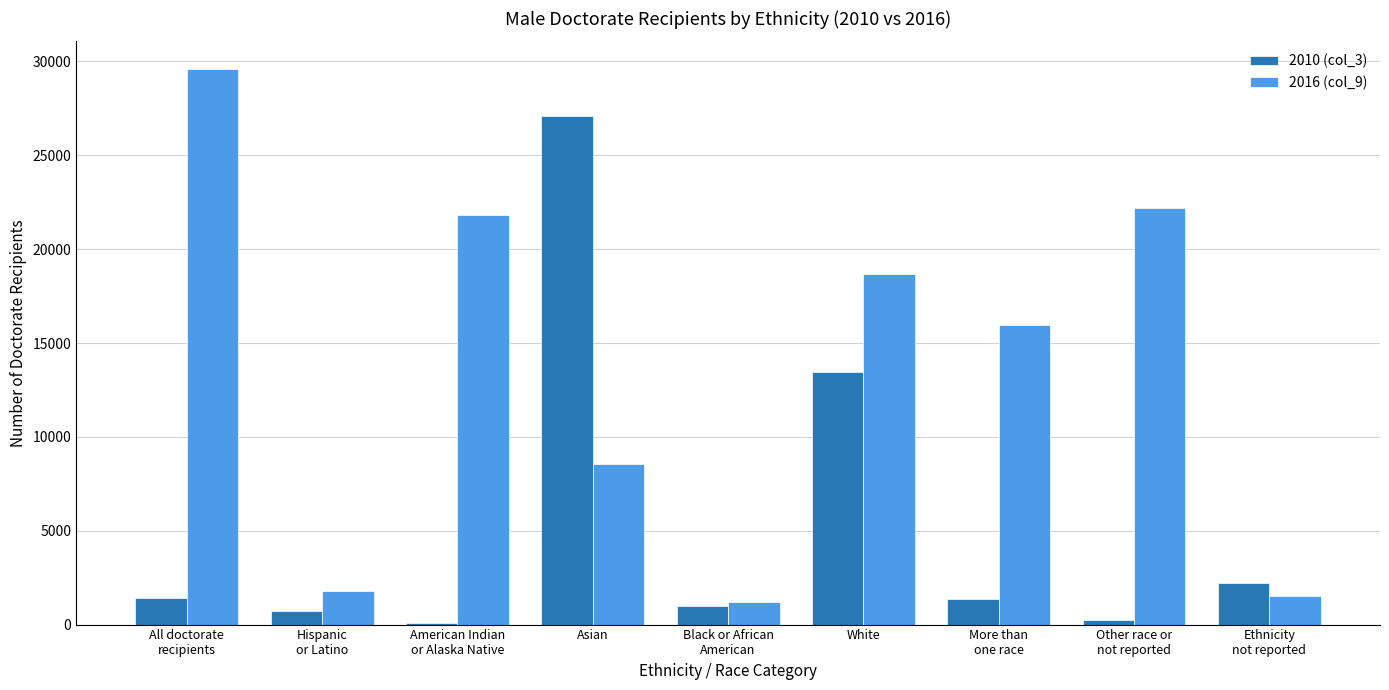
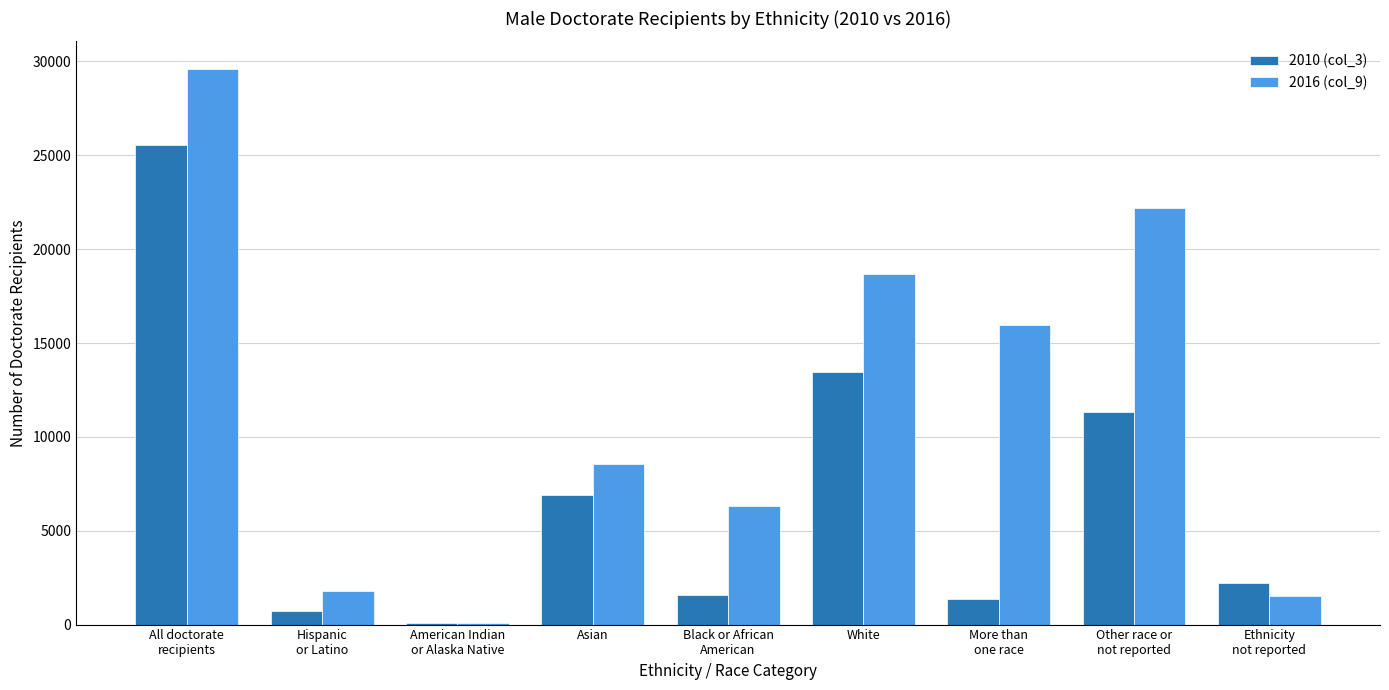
  {
    "2010 (col_3)": {
-     "All doctorate recipients": 1400,
+     "All doctorate recipients": 25500,
      "Hispanic or Latino": 700,
-     "Asian": 27100,
-     "Black or African American": 1000,
+     "Asian": 6900,
+     "Black or African American": 1600,
      "White": 13400,
      "More than one race": 1400,
-     "Other race or not reported": 200,
+     "Other race or not reported": 11300,
      "Ethnicity not reported": 2200
    },
    "2016 (col_9)": {
      "All doctorate recipients": 29600,
      "Hispanic or Latino": 1800,
-     "American Indian or Alaska Native": 21800,
+     "American Indian or Alaska Native": 100,
      "Asian": 8500,
-     "Black or African American": 1200,
+     "Black or African American": 6300,
      "White": 18700,
      "More than one race": 16000,
      "Other race or not reported": 22200,
      "Ethnicity not reported": 1500
    }
  }
